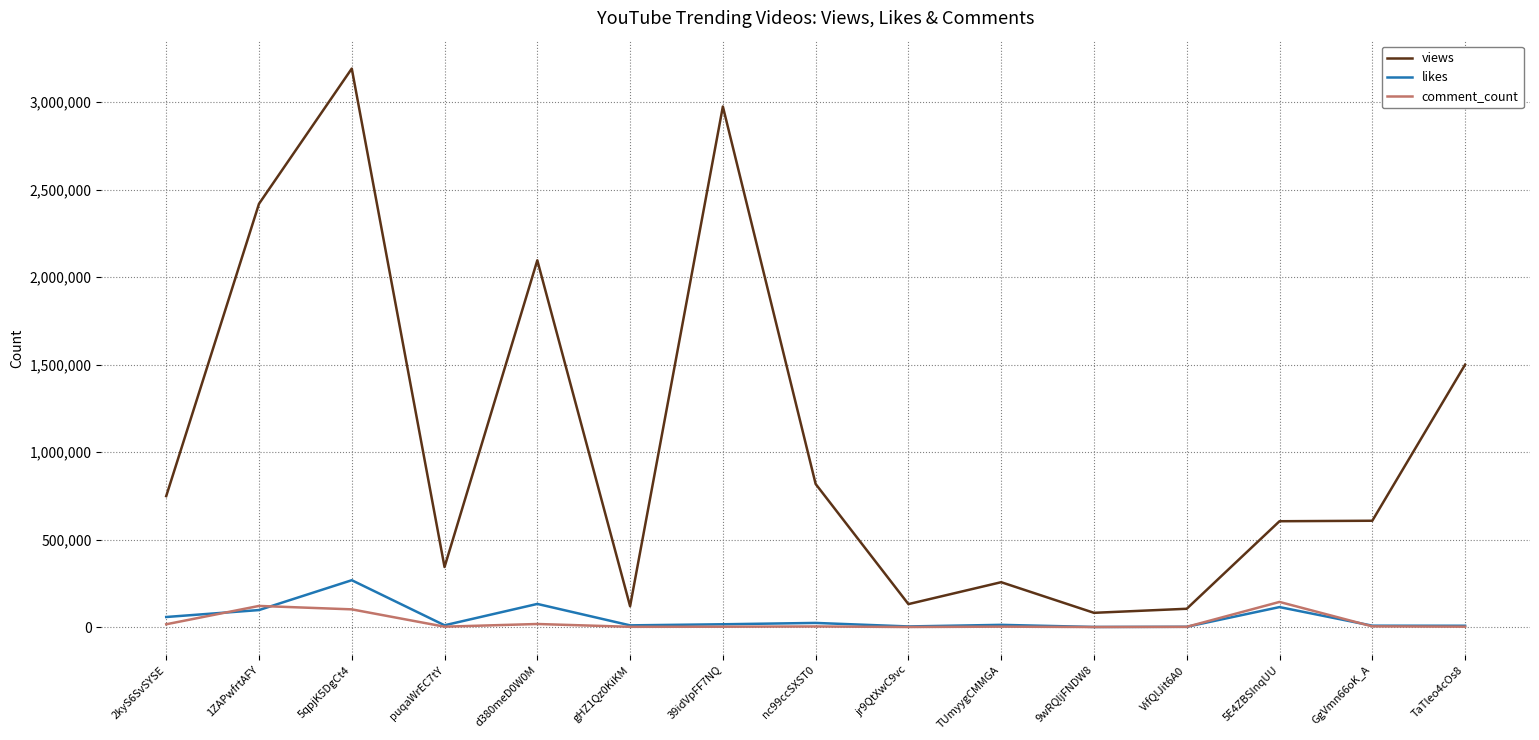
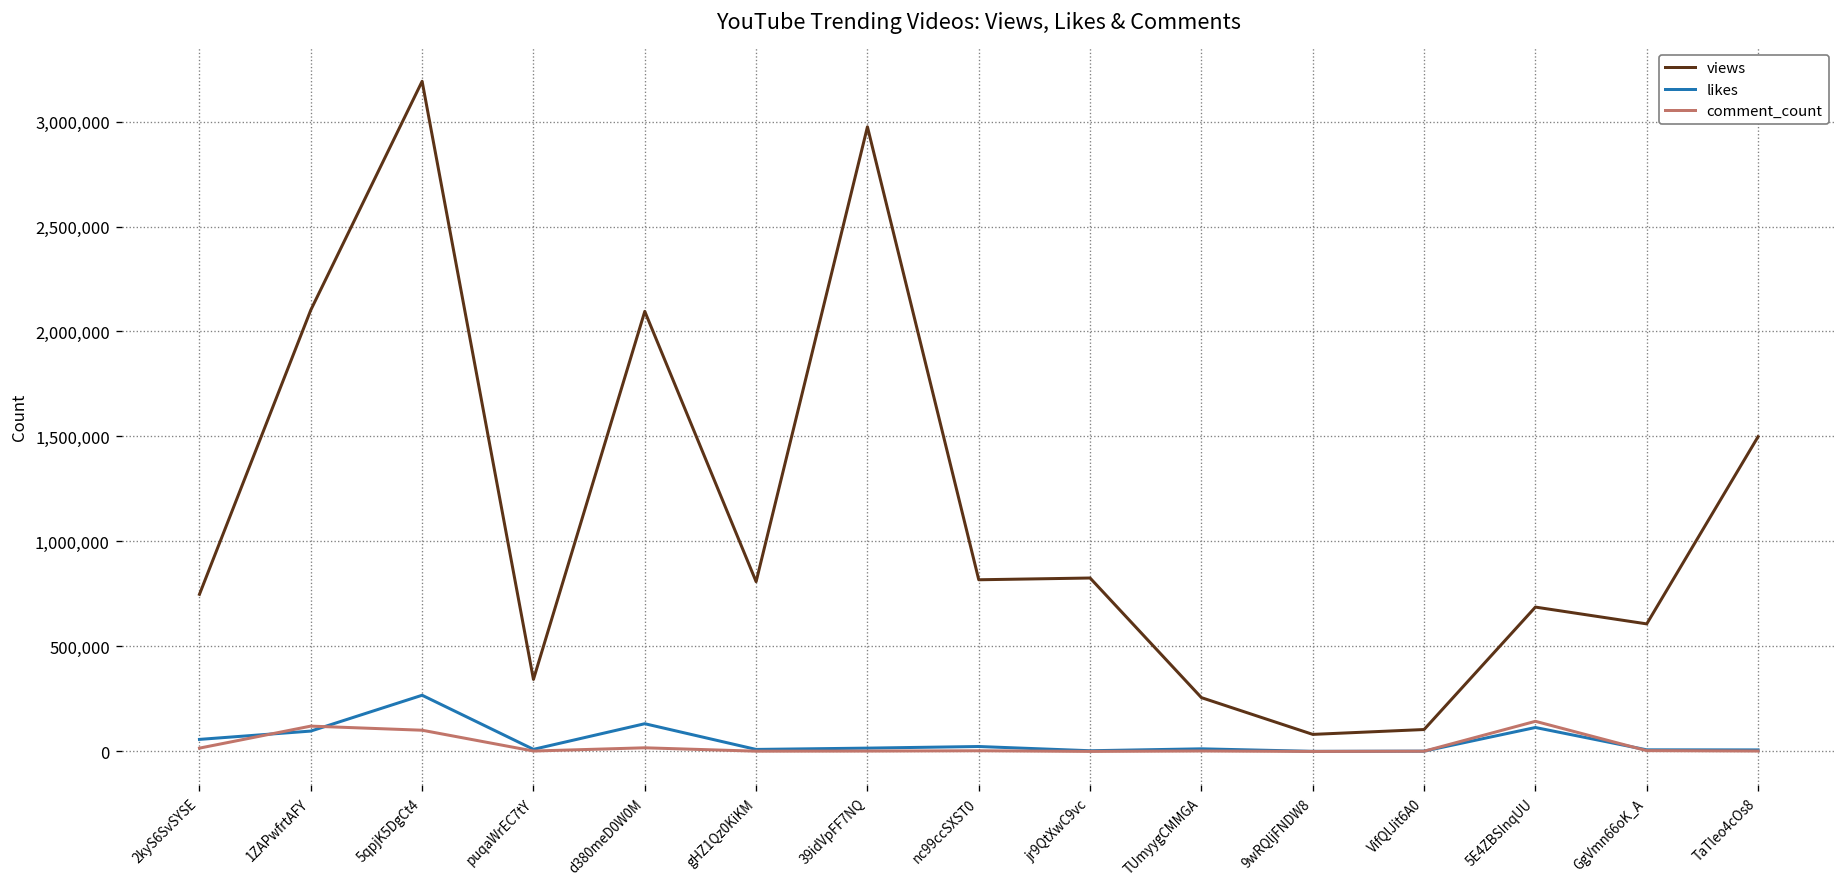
  {
    "views": {
      "2kyS6SvSYSE": "750,000",
-     "1ZAPwfrtAFY": "2,420,000",
+     "1ZAPwfrtAFY": "2,100,000",
      "5qpjK5DgCt4": "3,190,000",
      "puqaWrEC7tY": "340,000",
      "d380meD0W0M": "2,100,000",
-     "gHZ1Qz0KiKM": "120,000",
+     "gHZ1Qz0KiKM": "810,000",
      "39idVpFF7NQ": "2,970,000",
      "nc99ccSXST0": "820,000",
-     "jr9QtXwC9vc": "130,000",
+     "jr9QtXwC9vc": "830,000",
      "TUmyygCMMGA": "260,000",
      "9wRQljFNDW8": "80,000",
      "VifQlJit6A0": "100,000",
-     "5E4ZBSInqUU": "600,000",
+     "5E4ZBSInqUU": "690,000",
      "GgVmn66oK_A": "610,000",
      "TaTleo4cOs8": "1,500,000"
    },
    "likes": {
      "2kyS6SvSYSE": "60,000",
      "1ZAPwfrtAFY": "100,000",
      "5qpjK5DgCt4": "270,000",
      "d380meD0W0M": "130,000",
      "nc99ccSXST0": "20,000",
      "5E4ZBSInqUU": "110,000"
    },
    "comment_count": {
      "2kyS6SvSYSE": "20,000",
      "1ZAPwfrtAFY": "120,000",
      "5qpjK5DgCt4": "100,000",
      "d380meD0W0M": "20,000",
      "nc99ccSXST0": "0",
      "5E4ZBSInqUU": "140,000"
    }
  }
